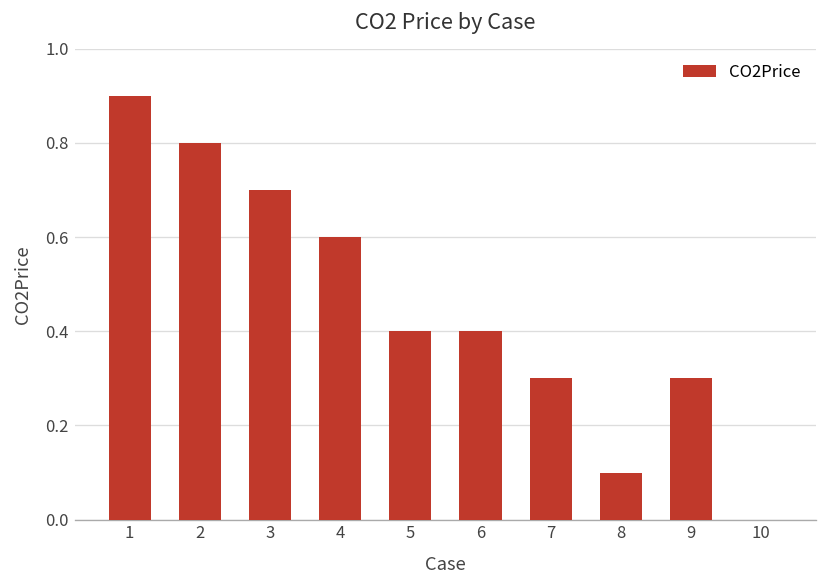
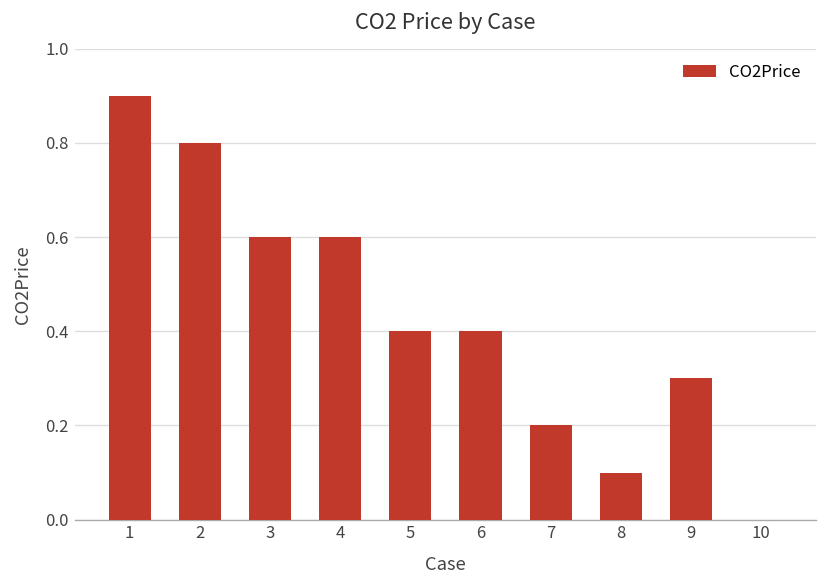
  {
    "1": 0.9,
    "2": 0.8,
-   "3": 0.7,
+   "3": 0.6,
    "4": 0.6,
    "5": 0.4,
    "6": 0.4,
-   "7": 0.3,
+   "7": 0.2,
    "8": 0.1,
    "9": 0.3,
    "10": 0.0
  }
